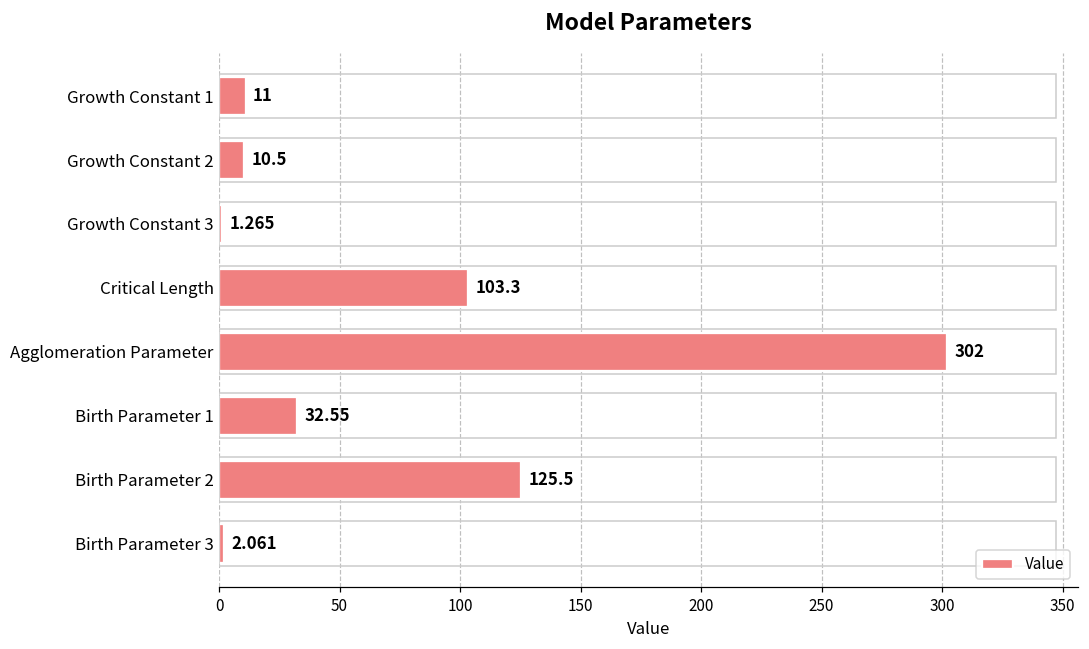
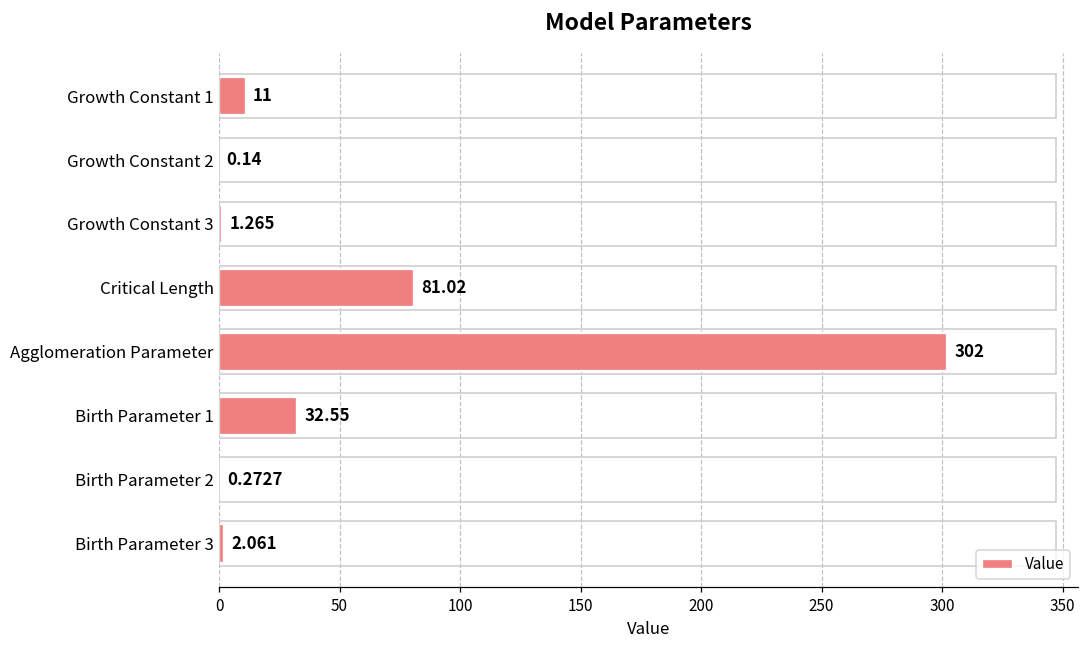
  {
    "Growth Constant 1": 11,
-   "Growth Constant 2": 10.5,
+   "Growth Constant 2": 0.14,
    "Growth Constant 3": 1.265,
-   "Critical Length": 103.3,
+   "Critical Length": 81.02,
    "Agglomeration Parameter": 302,
    "Birth Parameter 1": 32.55,
-   "Birth Parameter 2": 125.5,
+   "Birth Parameter 2": 0.2727,
    "Birth Parameter 3": 2.061
  }
